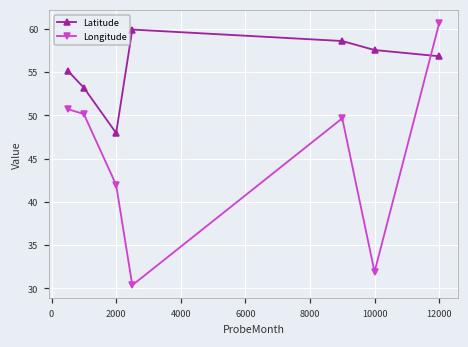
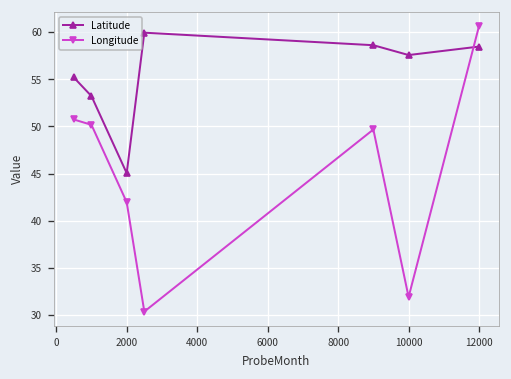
  {
    "Latitude": {
-     "2000": 48,
+     "2000": 45,
      "10000": 58,
-     "12000": 57
+     "12000": 58
    },
    "Longitude": {
      "2000": 42,
      "10000": 32,
      "12000": 61
    }
  }
